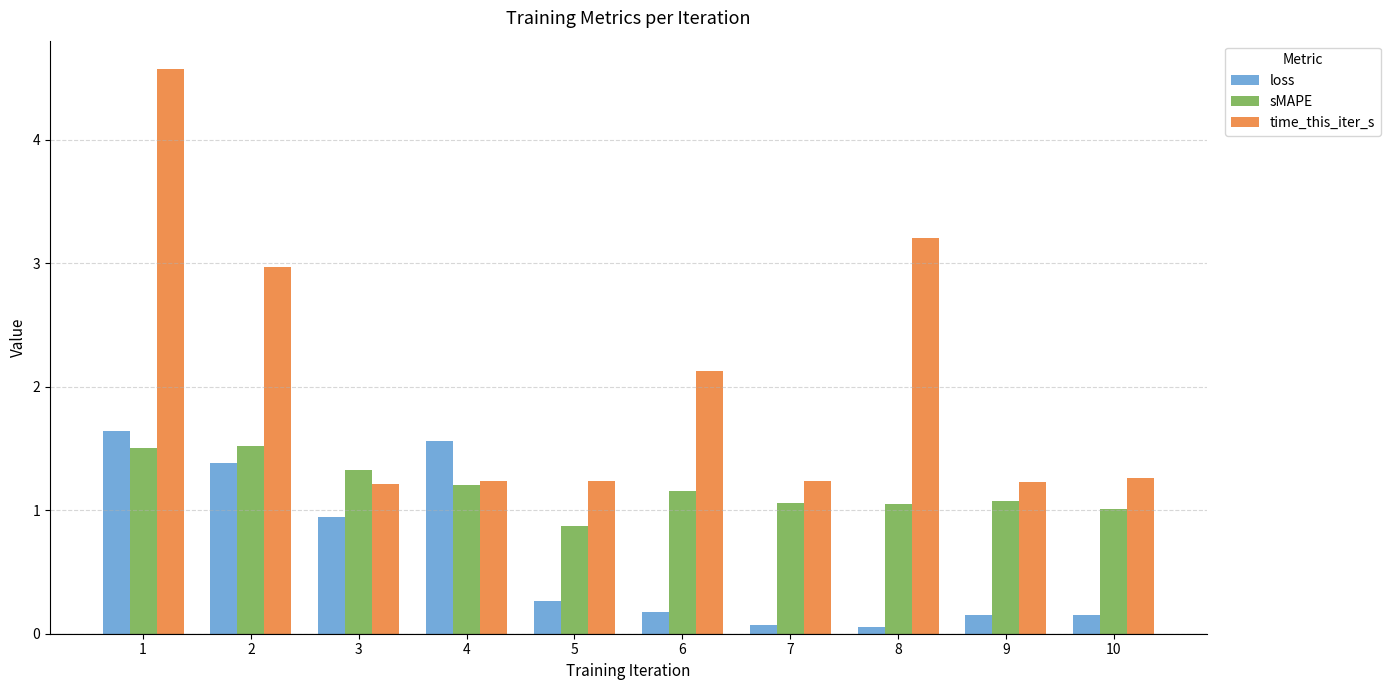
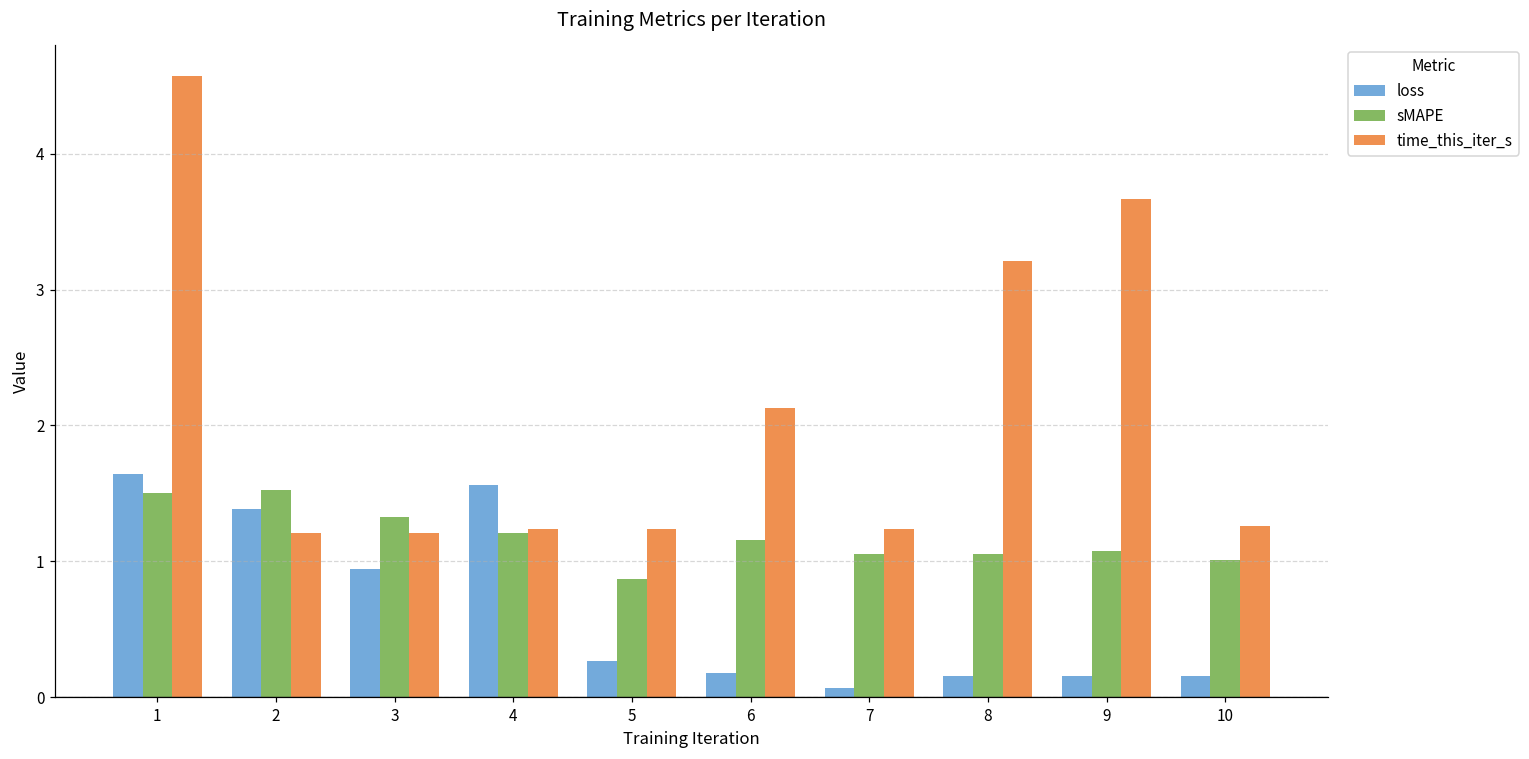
  {
    "loss": {
      "1": 1.64,
      "2": 1.38,
      "3": 0.94,
      "4": 1.56,
      "5": 0.27,
      "6": 0.18,
      "7": 0.07,
-     "8": 0.05,
+     "8": 0.16,
      "9": 0.16,
      "10": 0.15
    },
    "sMAPE": {
      "1": 1.50,
      "2": 1.52,
      "3": 1.32,
      "4": 1.21,
      "5": 0.87,
      "6": 1.16,
      "7": 1.06,
      "8": 1.05,
      "9": 1.07,
      "10": 1.01
    },
    "time_this_iter_s": {
      "1": 4.57,
-     "2": 2.97,
+     "2": 1.21,
      "3": 1.21,
      "4": 1.24,
      "5": 1.23,
      "6": 2.13,
      "7": 1.24,
      "8": 3.21,
-     "9": 1.23,
+     "9": 3.67,
      "10": 1.26
    }
  }
